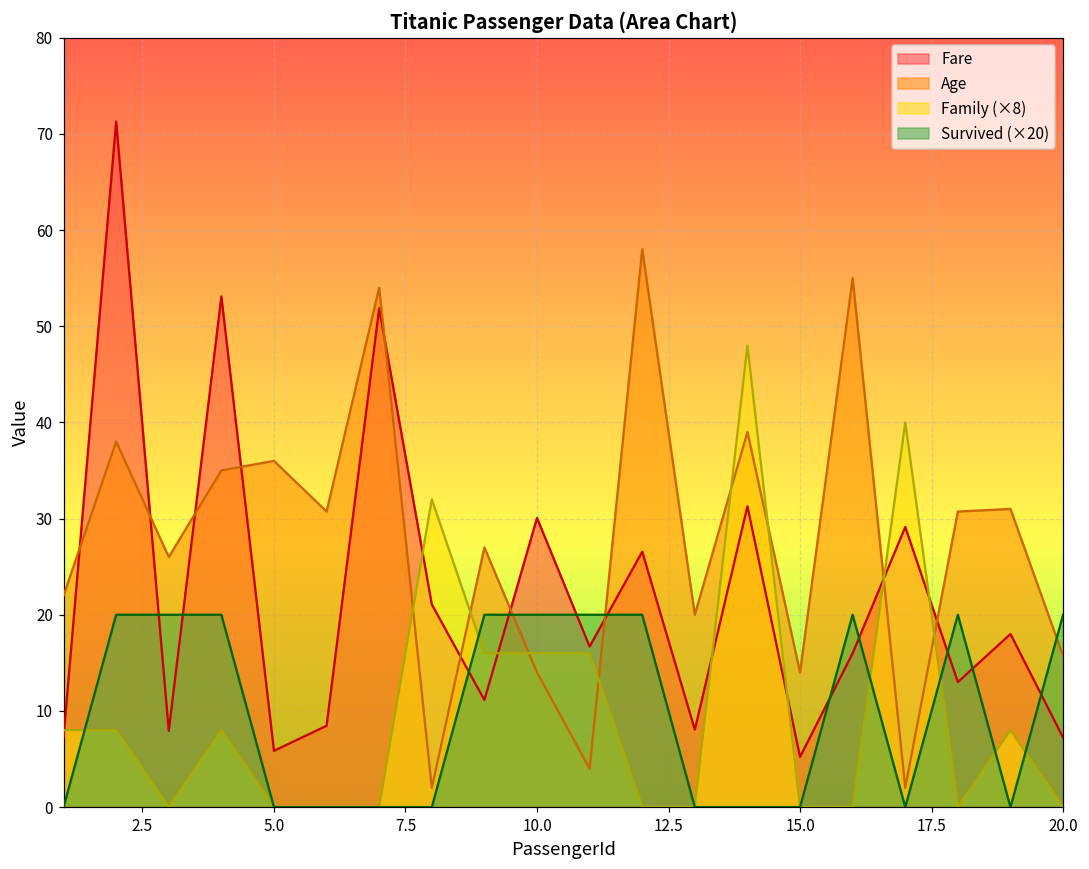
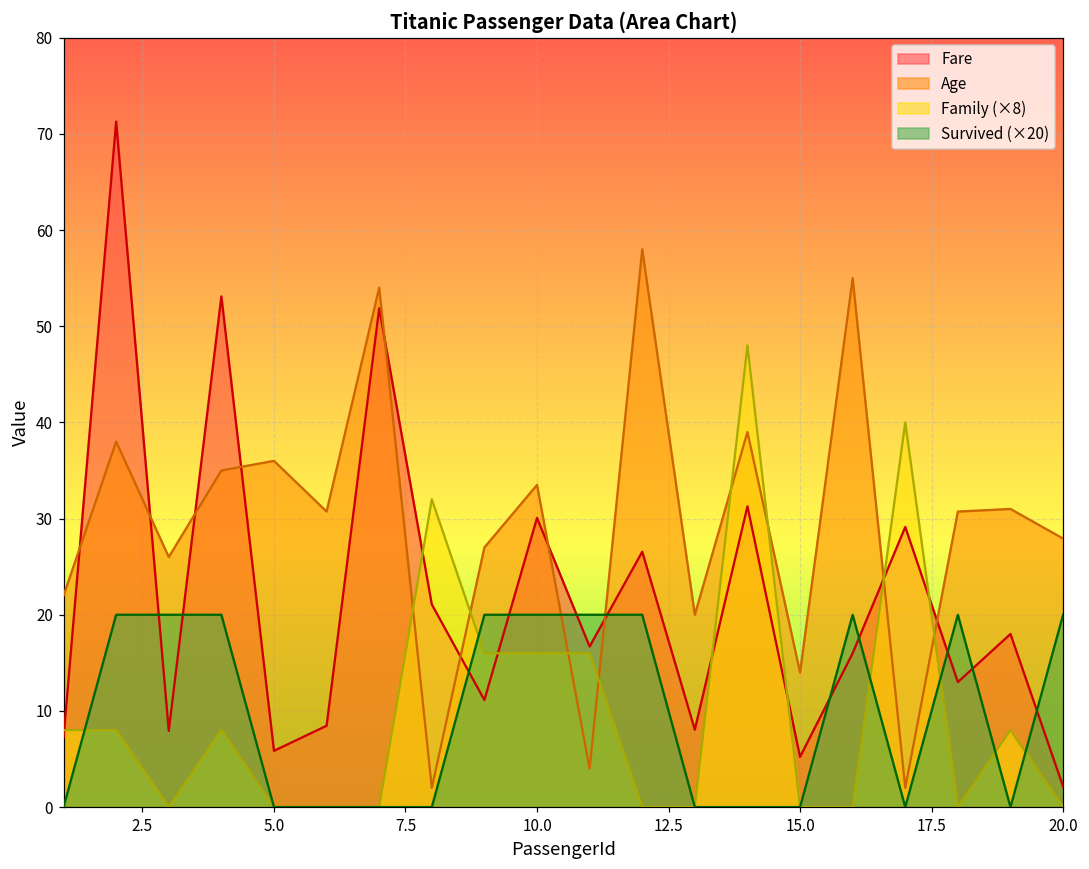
  {
    "Fare": {
      "5.0": 6,
      "10.0": 30,
      "15.0": 5,
-     "20.0": 7
+     "20.0": 2
    },
    "Age": {
      "5.0": 36,
-     "10.0": 14,
+     "10.0": 34,
      "15.0": 14,
-     "20.0": 16
+     "20.0": 28
    },
    "Family (×8)": {
      "10.0": 16,
      "20.0": 0
    },
    "Survived (×20)": {
      "10.0": 20,
      "20.0": 20
    }
  }
